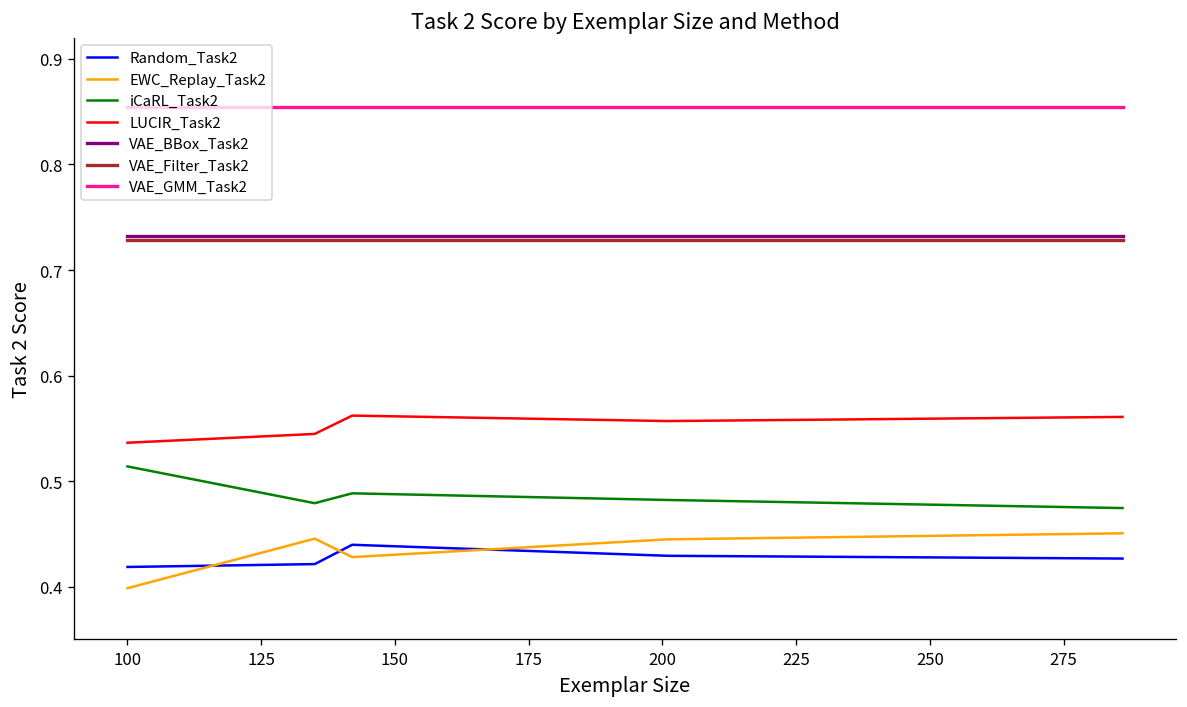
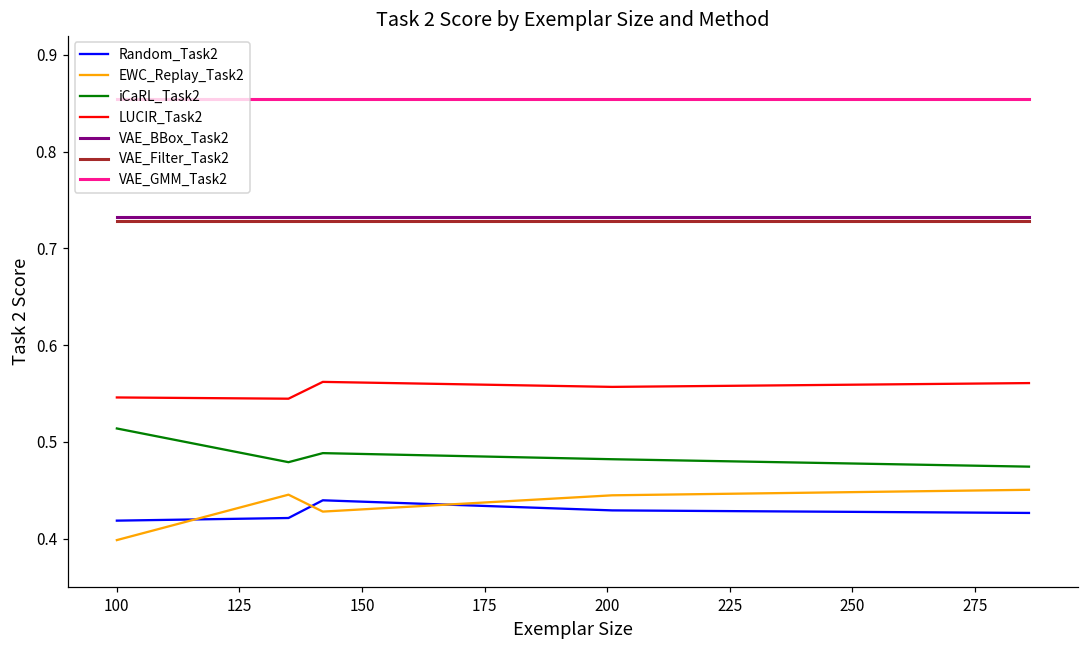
  {
    "Random_Task2": {
      "100": 0.42
    },
    "EWC_Replay_Task2": {
      "100": 0.40
    },
    "iCaRL_Task2": {
      "100": 0.51
    },
    "LUCIR_Task2": {
-     "100": 0.54
+     "100": 0.55
    },
    "VAE_BBox_Task2": {
      "100": 0.73
    },
    "VAE_Filter_Task2": {
      "100": 0.73
    }
  }
